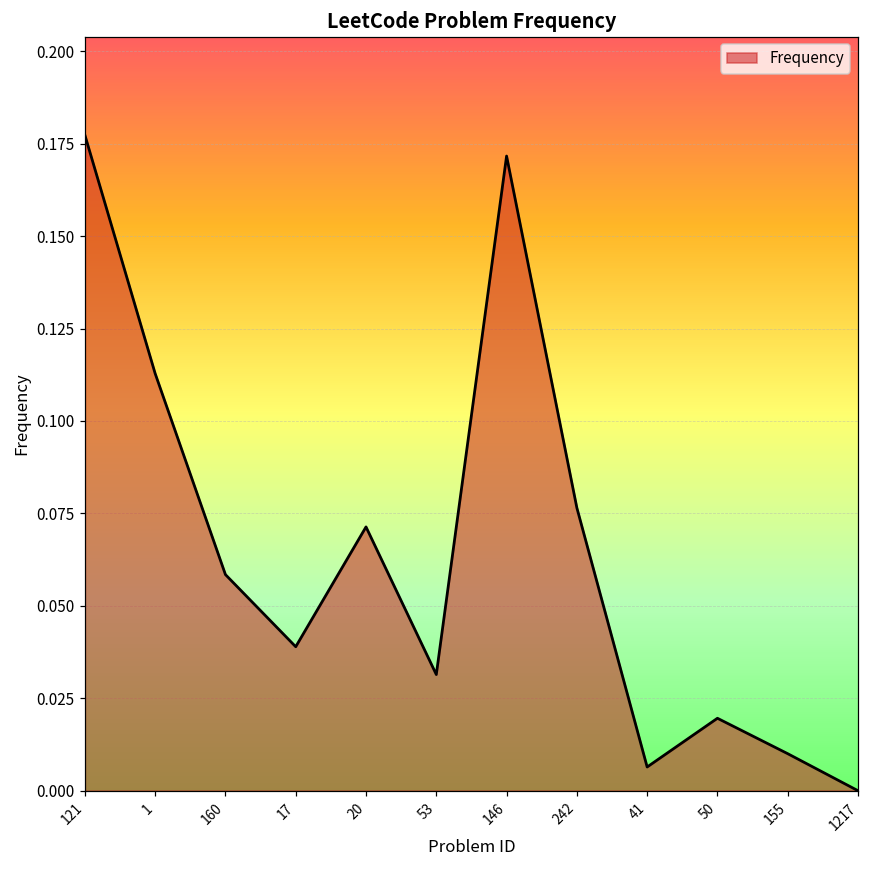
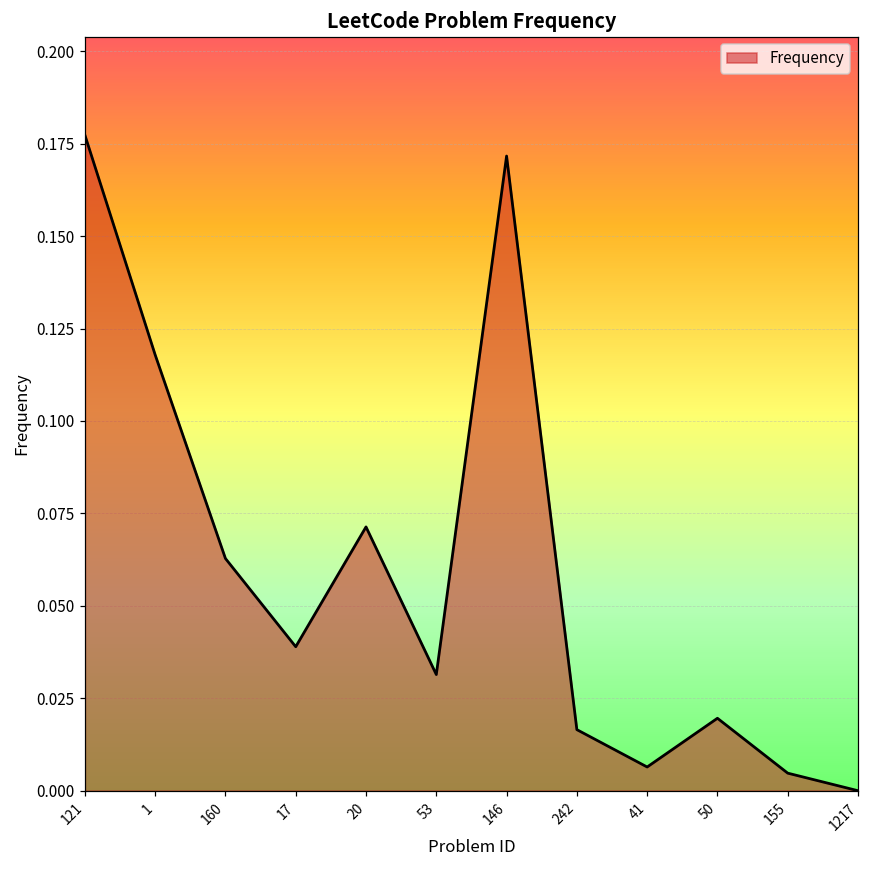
  {
    "121": 0.177,
-   "1": 0.113,
-   "160": 0.058,
+   "1": 0.118,
+   "160": 0.063,
    "17": 0.039,
    "20": 0.071,
    "53": 0.031,
    "146": 0.172,
-   "242": 0.077,
+   "242": 0.017,
    "41": 0.006,
    "50": 0.020,
-   "155": 0.010,
+   "155": 0.005,
    "1217": 0.000
  }
